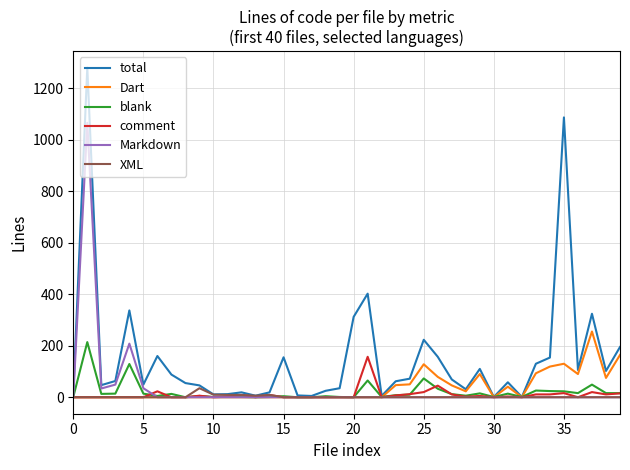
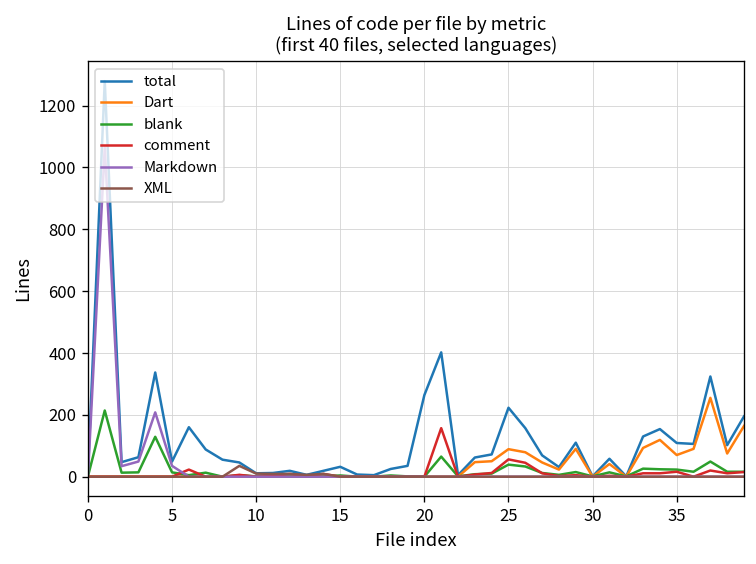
  {
    "total": {
      "0": 10,
      "5": 50,
-     "15": 160,
-     "20": 310,
+     "15": 30,
+     "20": 260,
      "25": 220,
-     "35": 1090
+     "35": 110
    },
    "Dart": {
-     "25": 130,
-     "35": 130
+     "25": 90,
+     "35": 70
    },
    "blank": {
      "5": 10,
-     "25": 70
+     "25": 40
    },
    "comment": {
-     "25": 20
+     "25": 60
    },
    "Markdown": {
      "5": 40
    }
  }
